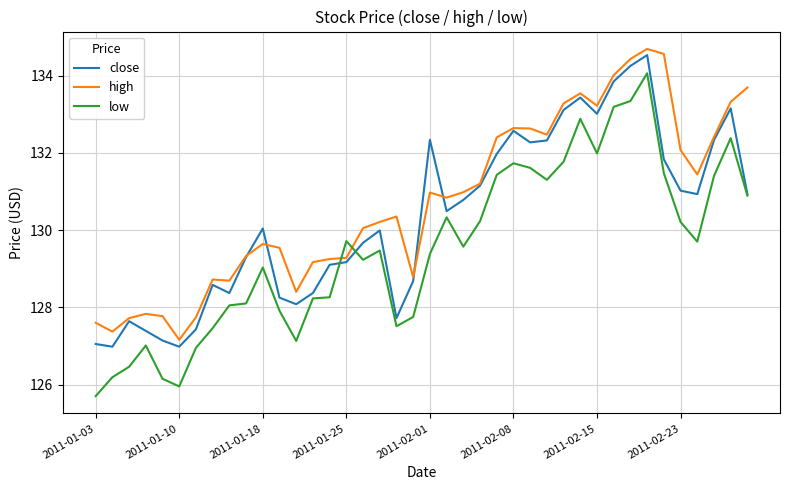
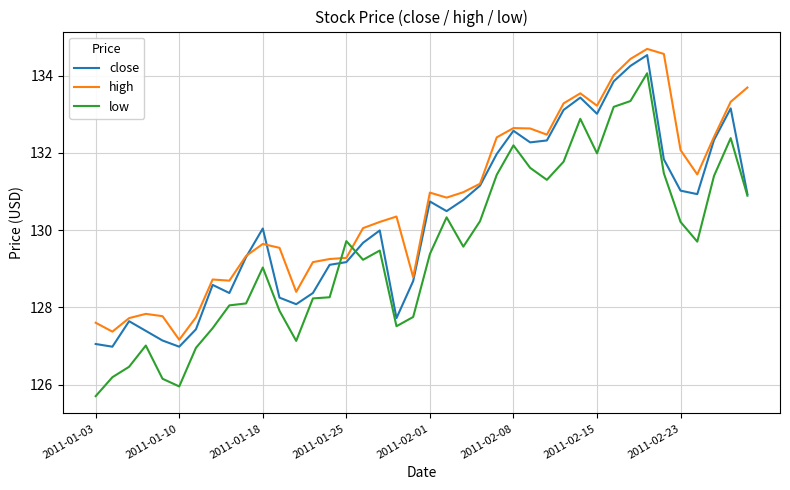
  {
    "close": {
      "2011-01-03": 127.1,
      "2011-01-10": 127.0,
      "2011-01-18": 130.0,
      "2011-01-25": 129.2,
-     "2011-02-01": 132.3,
+     "2011-02-01": 130.7,
      "2011-02-08": 132.6,
      "2011-02-15": 133.0,
      "2011-02-23": 131.0
    },
    "high": {
      "2011-01-03": 127.6,
      "2011-01-10": 127.2,
      "2011-01-18": 129.6,
      "2011-01-25": 129.3,
      "2011-02-01": 131.0,
      "2011-02-08": 132.6,
      "2011-02-15": 133.2,
      "2011-02-23": 132.1
    },
    "low": {
      "2011-01-03": 125.7,
      "2011-01-10": 126.0,
      "2011-01-18": 129.0,
      "2011-01-25": 129.7,
      "2011-02-01": 129.4,
-     "2011-02-08": 131.7,
+     "2011-02-08": 132.2,
      "2011-02-15": 132.0,
      "2011-02-23": 130.2
    }
  }
